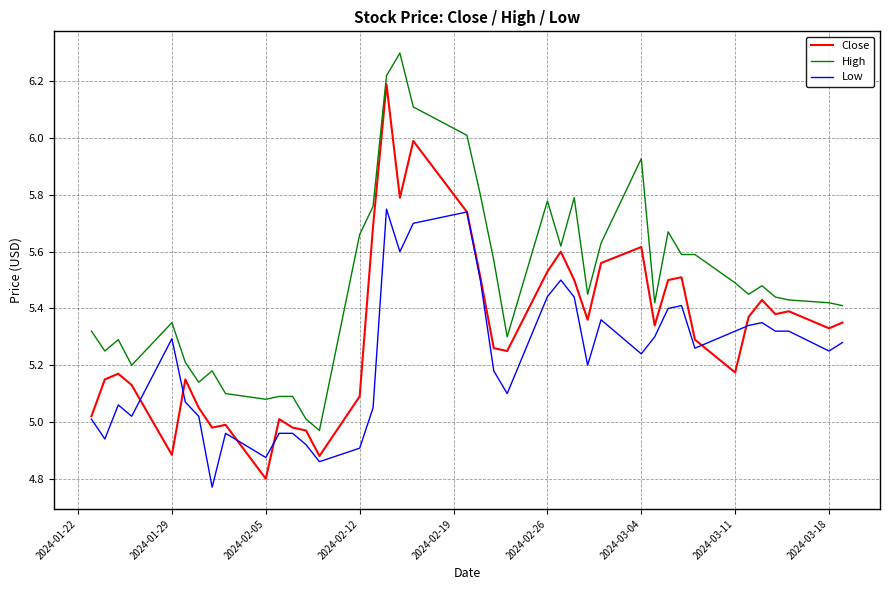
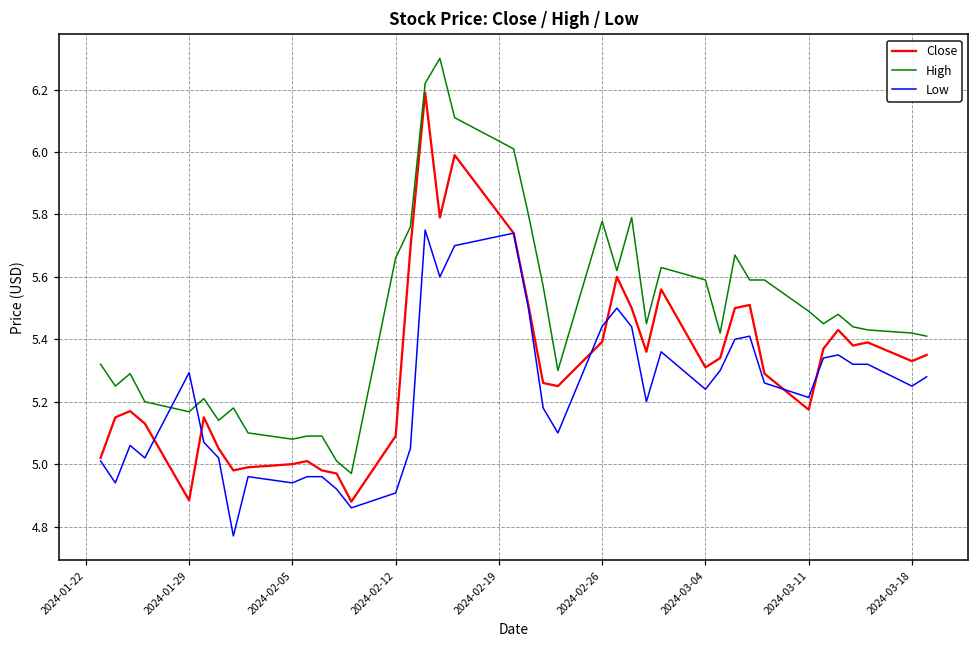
  {
    "Close": {
      "2024-01-29": 4.88,
-     "2024-02-05": 4.8,
+     "2024-02-05": 5.0,
      "2024-02-12": 5.09,
-     "2024-02-26": 5.53,
-     "2024-03-04": 5.62,
+     "2024-02-26": 5.39,
+     "2024-03-04": 5.31,
      "2024-03-11": 5.17,
      "2024-03-18": 5.33
    },
    "High": {
-     "2024-01-29": 5.35,
+     "2024-01-29": 5.17,
      "2024-02-05": 5.08,
      "2024-02-12": 5.66,
      "2024-02-26": 5.78,
-     "2024-03-04": 5.93,
+     "2024-03-04": 5.59,
      "2024-03-11": 5.49,
      "2024-03-18": 5.42
    },
    "Low": {
      "2024-01-29": 5.29,
-     "2024-02-05": 4.87,
+     "2024-02-05": 4.94,
      "2024-02-12": 4.91,
      "2024-02-26": 5.44,
      "2024-03-04": 5.24,
-     "2024-03-11": 5.32,
+     "2024-03-11": 5.21,
      "2024-03-18": 5.25
    }
  }
